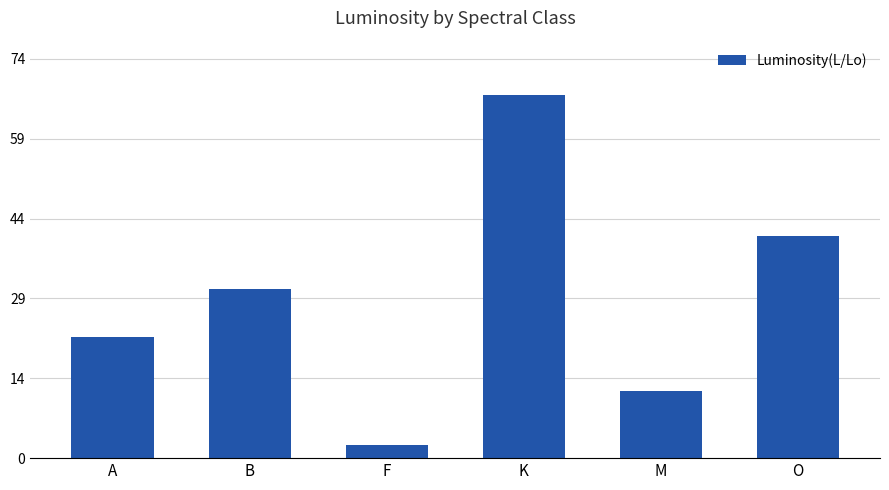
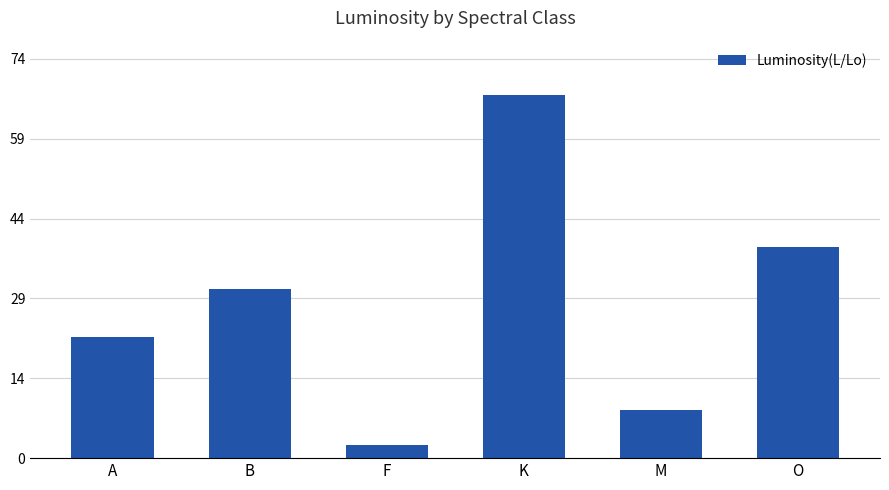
  {
    "A": 23,
    "B": 32,
    "F": 2,
    "K": 68,
-   "M": 12,
-   "O": 41
+   "M": 9,
+   "O": 39
  }
